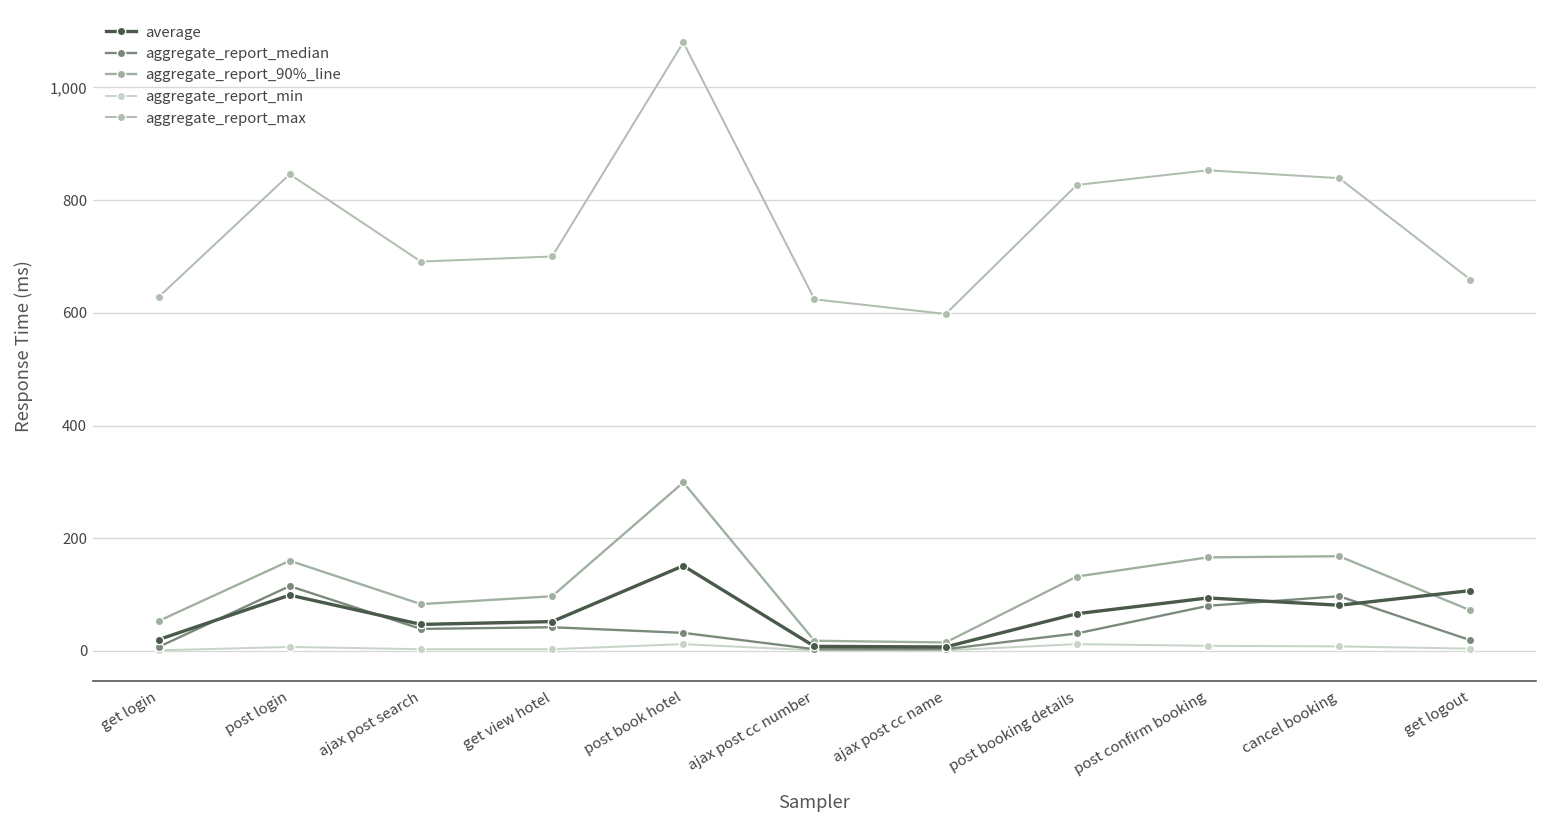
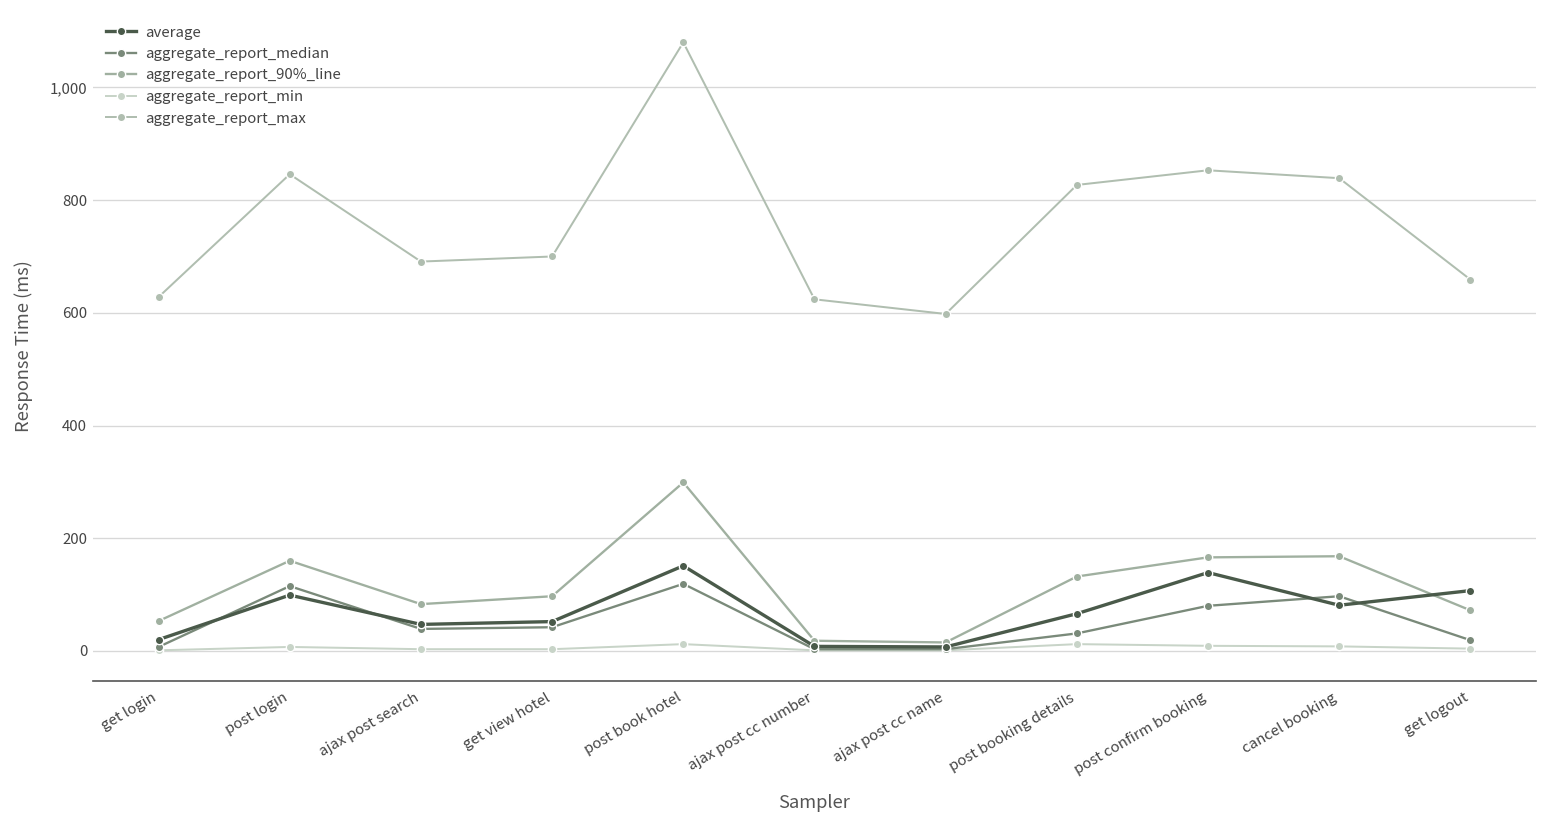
  {
    "average": {
      "get login": 20,
      "post login": 100,
      "ajax post search": 50,
      "get view hotel": 50,
      "post book hotel": 150,
      "post booking details": 70,
-     "post confirm booking": 90,
+     "post confirm booking": 140,
      "cancel booking": 80,
      "get logout": 110
    },
    "aggregate_report_median": {
      "get login": 10,
      "post login": 120,
      "ajax post search": 40,
      "get view hotel": 40,
-     "post book hotel": 30,
+     "post book hotel": 120,
      "post booking details": 30,
      "post confirm booking": 80,
      "cancel booking": 100,
      "get logout": 20
    }
  }
